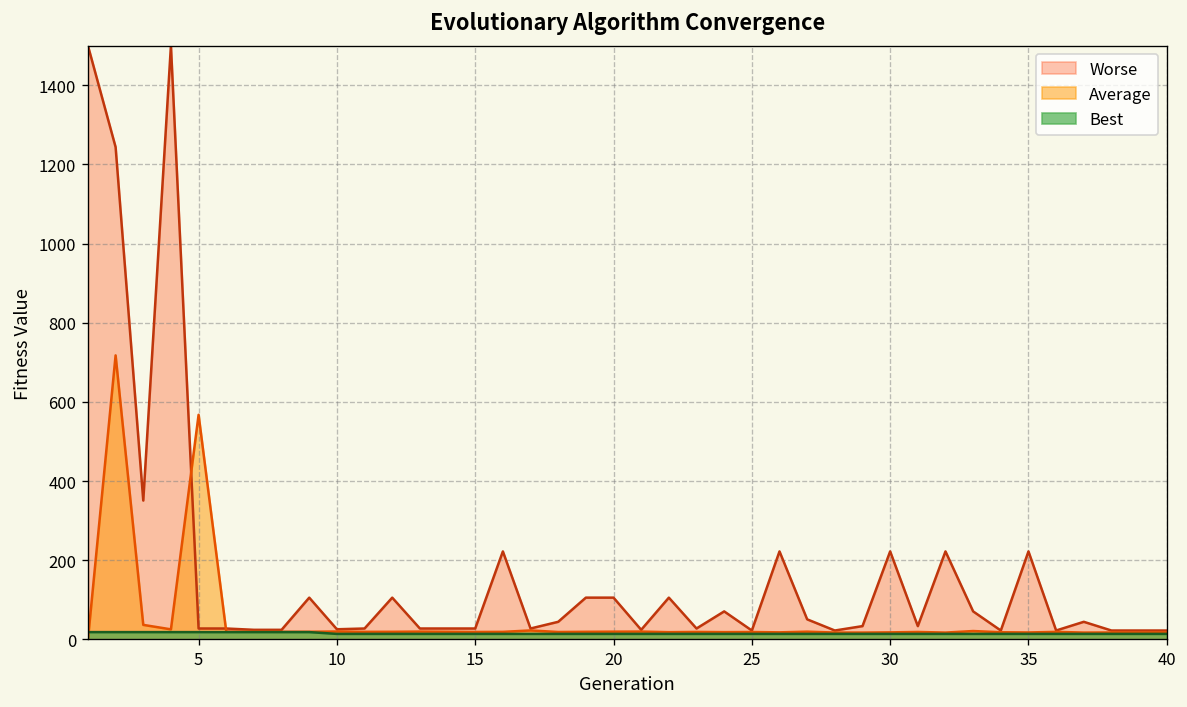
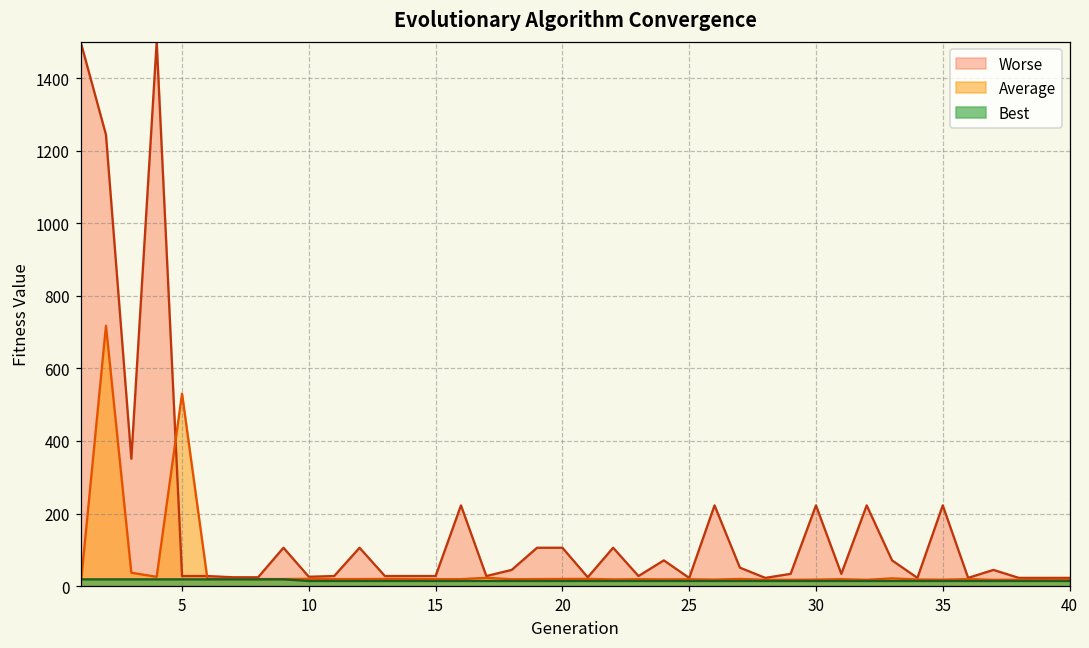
  {
    "Worse": {
      "5": 30,
      "15": 30,
      "20": 110,
      "30": 220,
      "35": 220
    },
    "Average": {
-     "5": 570
+     "5": 530
    },
    "Best": {
      "5": 20
    }
  }
